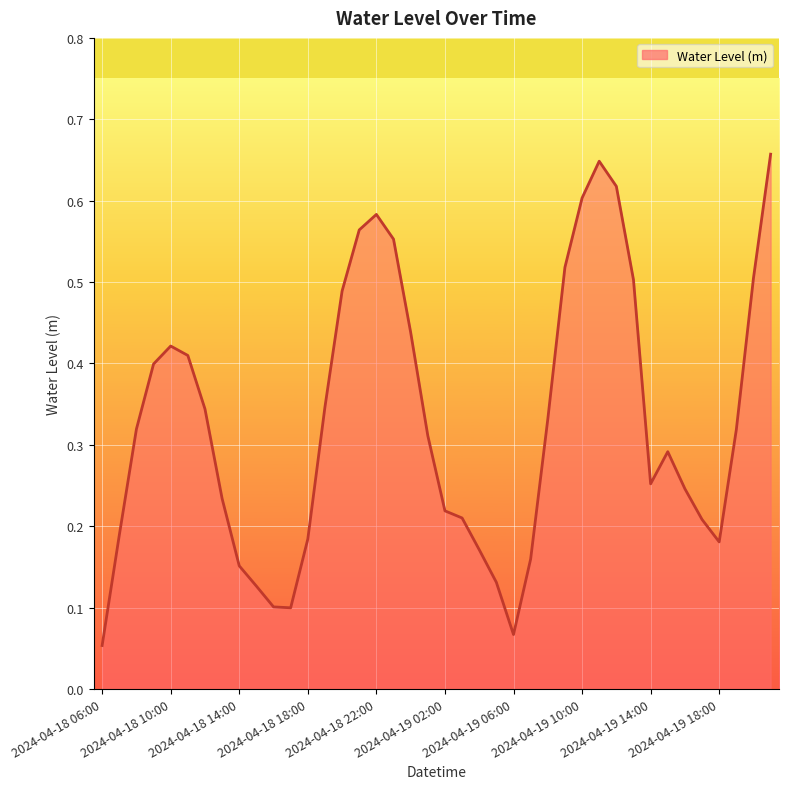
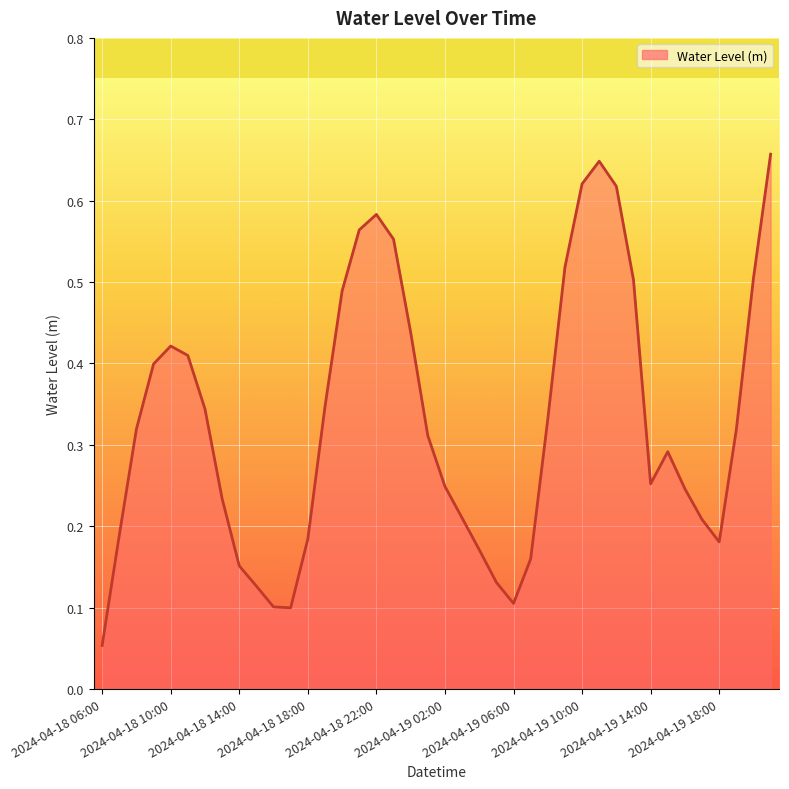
  {
    "2024-04-18 06:00": 0.05,
    "2024-04-18 10:00": 0.42,
    "2024-04-18 14:00": 0.15,
    "2024-04-18 18:00": 0.18,
    "2024-04-18 22:00": 0.58,
-   "2024-04-19 02:00": 0.22,
-   "2024-04-19 06:00": 0.07,
-   "2024-04-19 10:00": 0.60,
+   "2024-04-19 02:00": 0.25,
+   "2024-04-19 06:00": 0.11,
+   "2024-04-19 10:00": 0.62,
    "2024-04-19 14:00": 0.25,
    "2024-04-19 18:00": 0.18
  }
